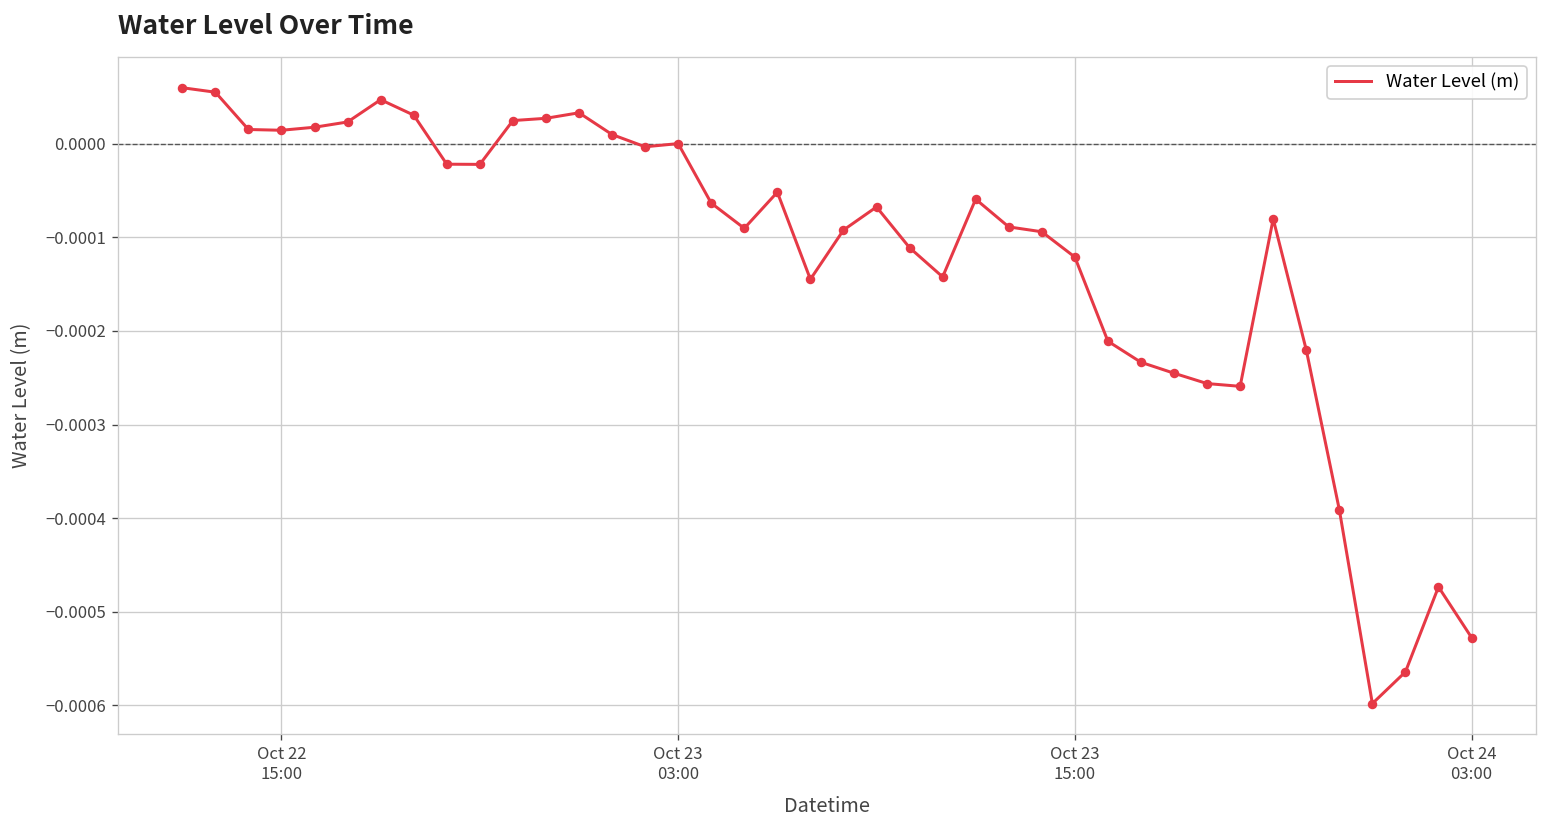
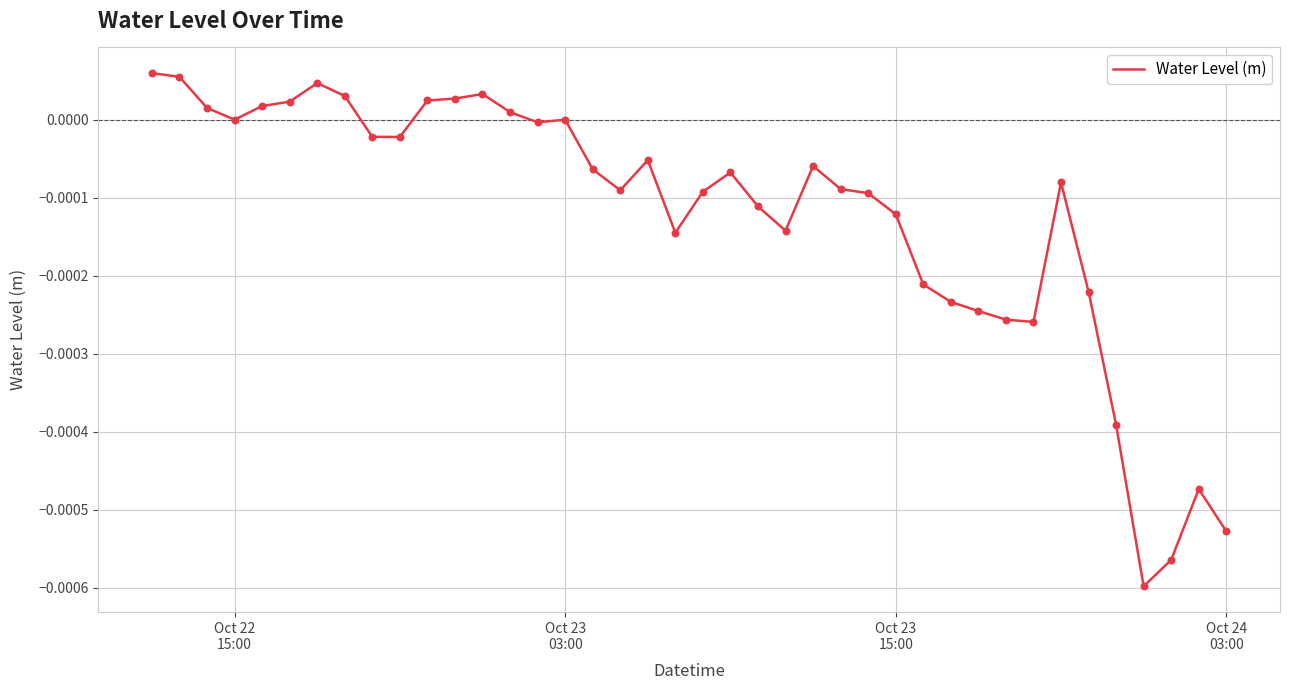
  {
-   "Oct 22 15:00": 0.00001,
+   "Oct 22 15:00": 0.00000,
    "Oct 23 03:00": 0.00000,
    "Oct 23 15:00": -0.00012,
    "Oct 24 03:00": -0.00053
  }
